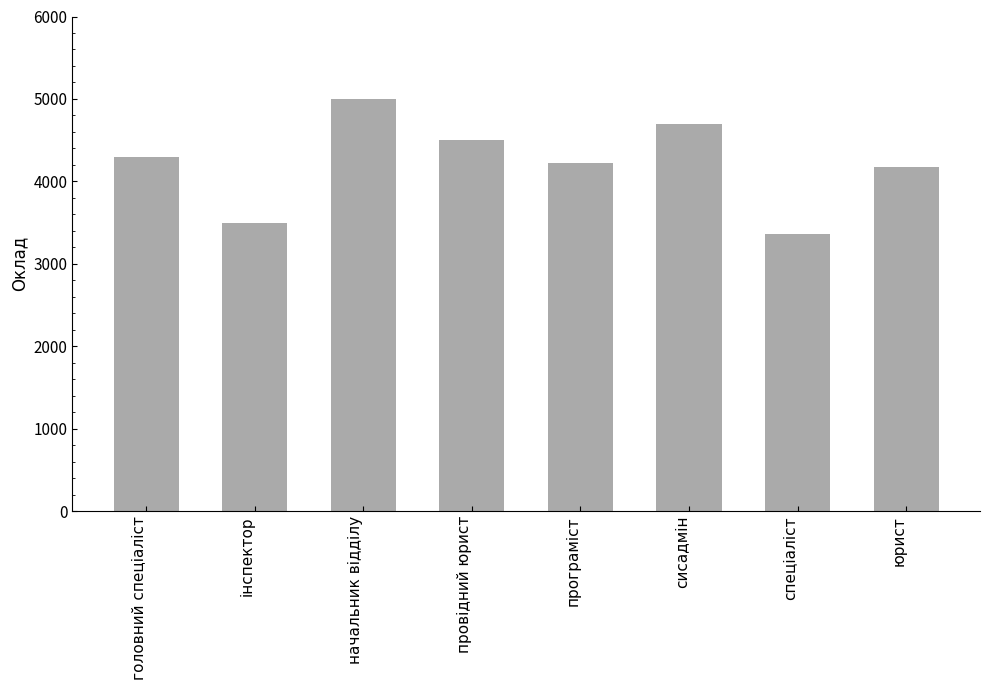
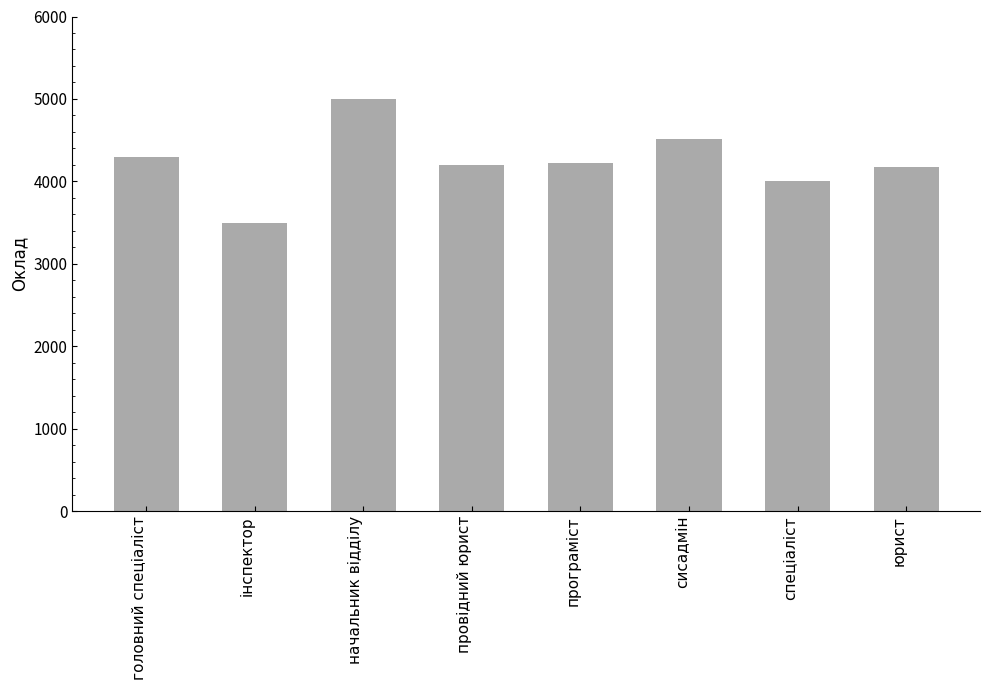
  {
    "головний спеціаліст": 4300,
    "інспектор": 3500,
    "начальник відділу": 5000,
-   "провідний юрист": 4500,
+   "провідний юрист": 4200,
    "програміст": 4200,
-   "сисадмін": 4700,
-   "спеціаліст": 3400,
+   "сисадмін": 4500,
+   "спеціаліст": 4000,
    "юрист": 4200
  }
